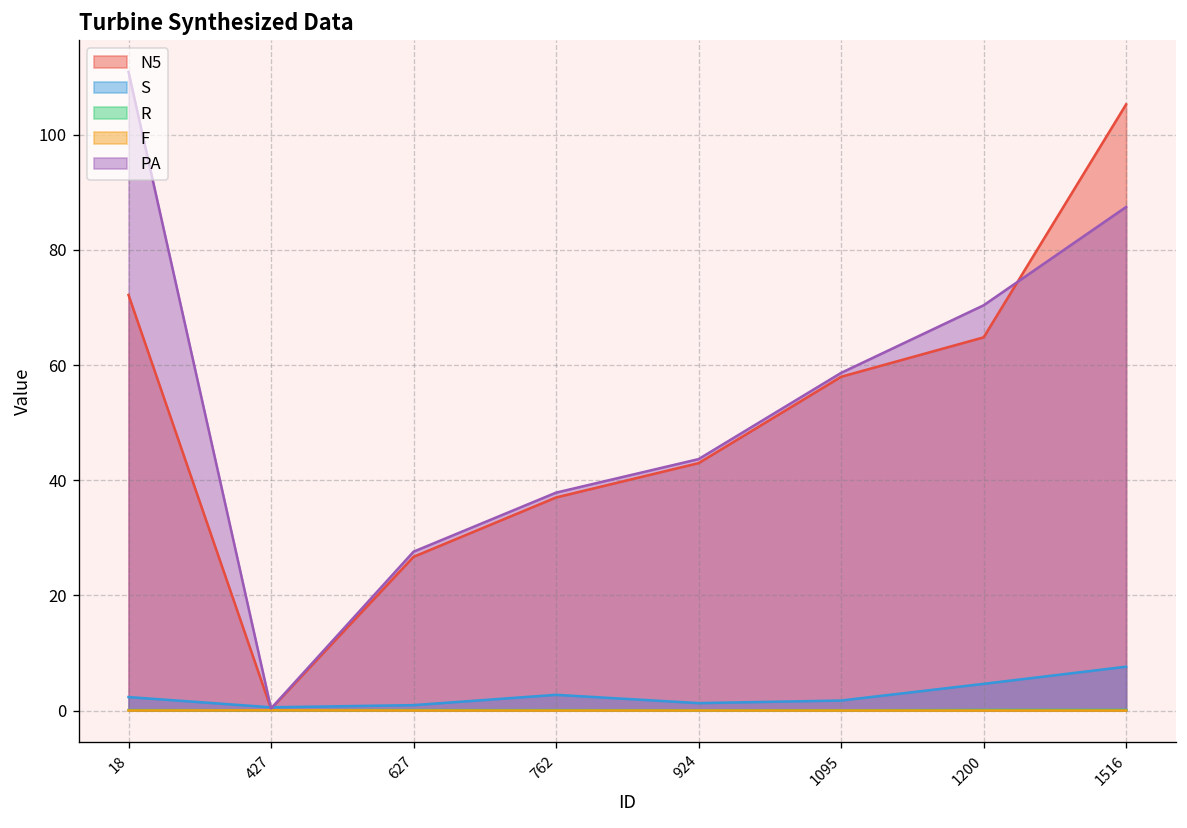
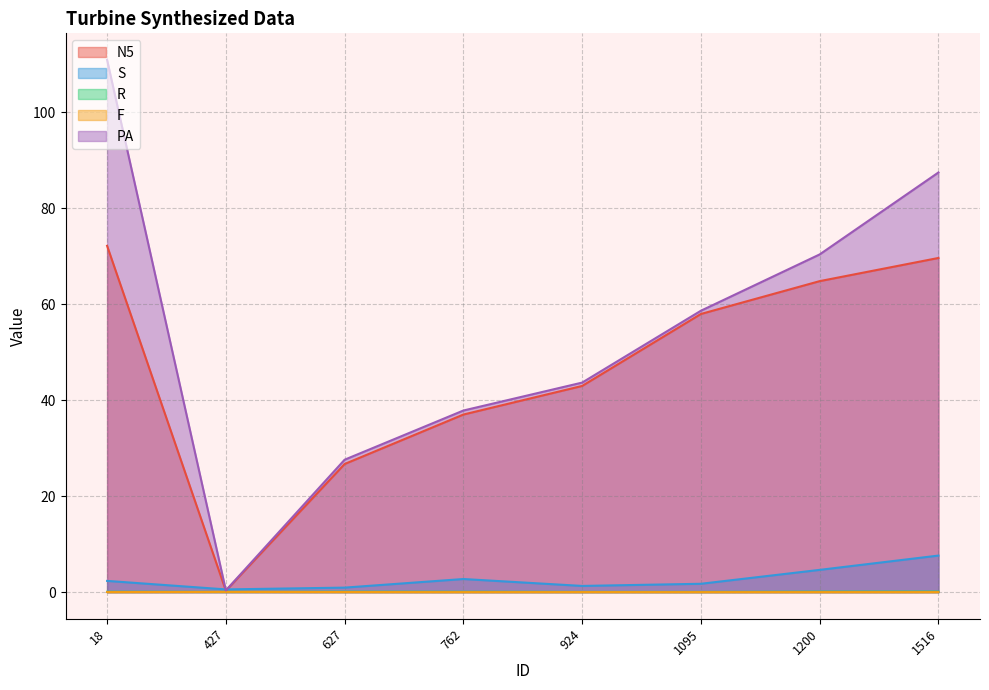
  {
    "N5": {
      "18": 72,
      "627": 27,
      "762": 37,
      "924": 43,
      "1095": 58,
      "1200": 65,
-     "1516": 105
+     "1516": 70
    },
    "S": {
      "18": 2,
      "627": 1,
      "762": 3,
      "924": 1,
      "1095": 2,
      "1200": 5,
      "1516": 8
    },
    "F": {
      "18": 0,
      "627": 0,
      "762": 0,
      "924": 0,
      "1095": 0,
      "1200": 0,
      "1516": 0
    },
    "PA": {
      "627": 28,
      "762": 38,
      "924": 44,
      "1095": 59,
      "1200": 70,
      "1516": 87
    }
  }
